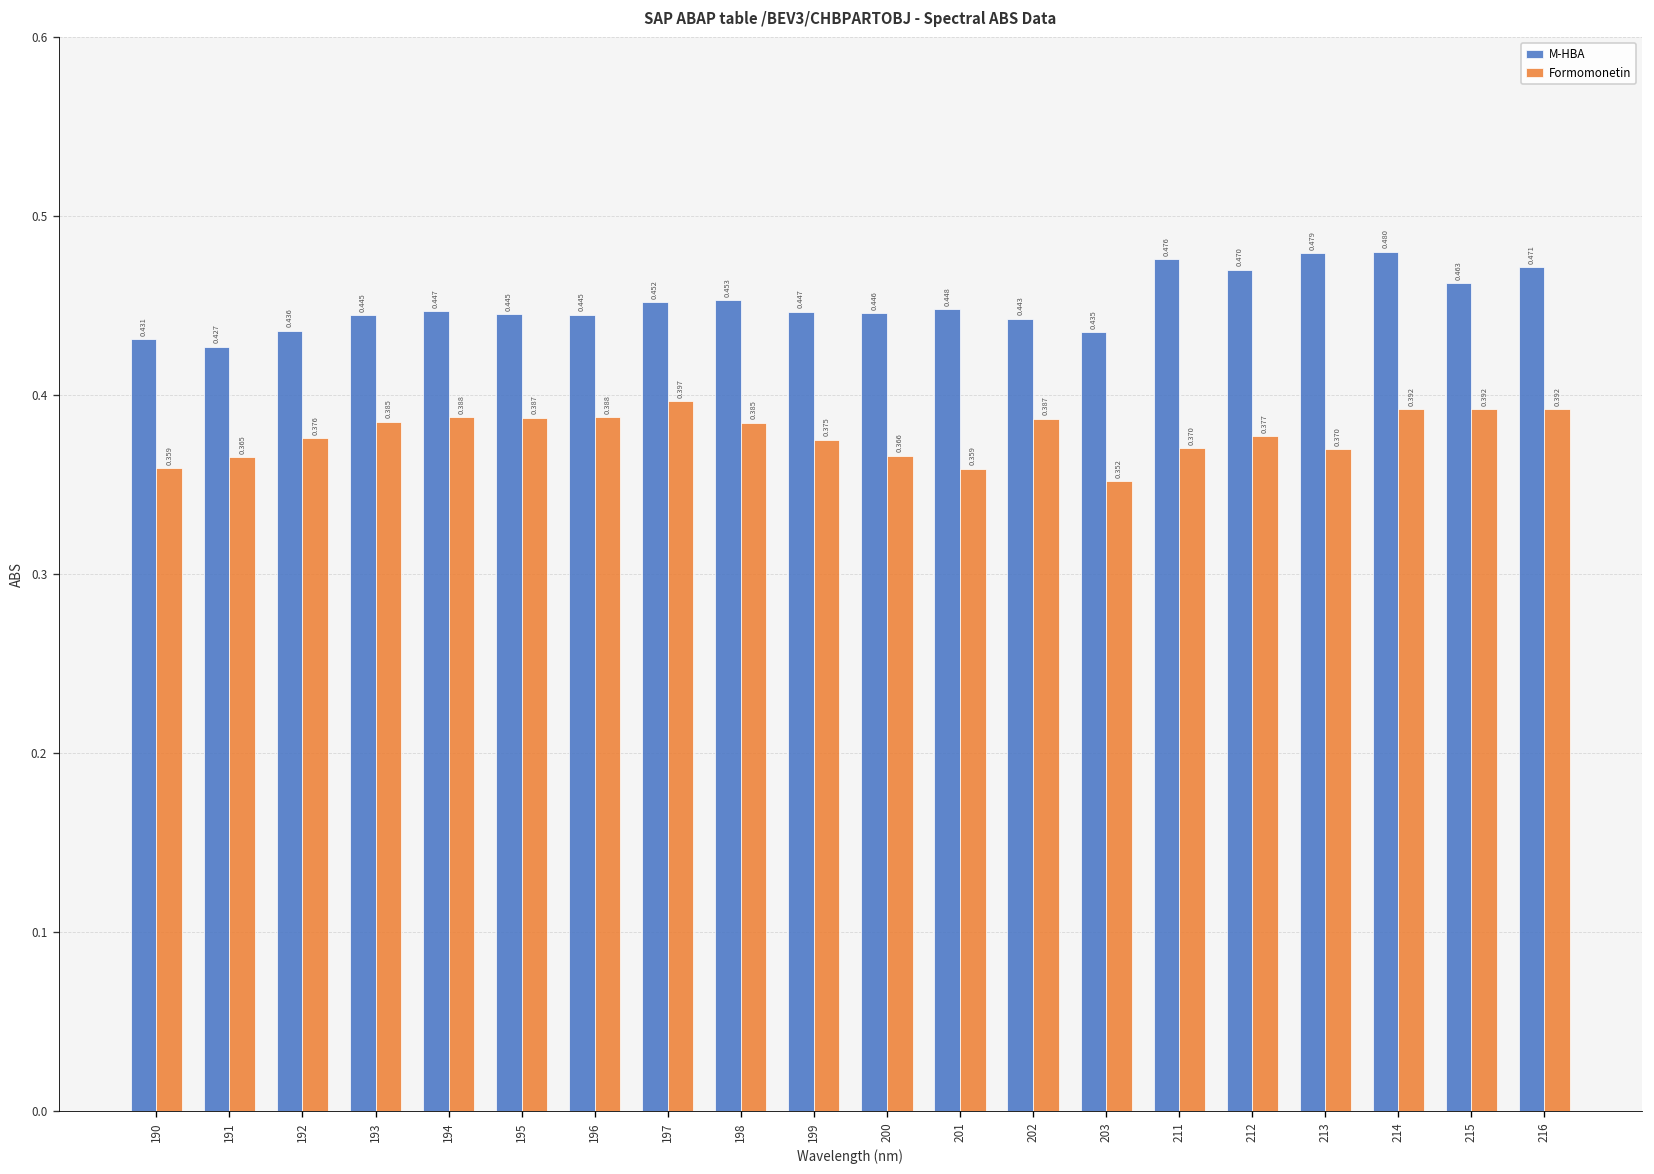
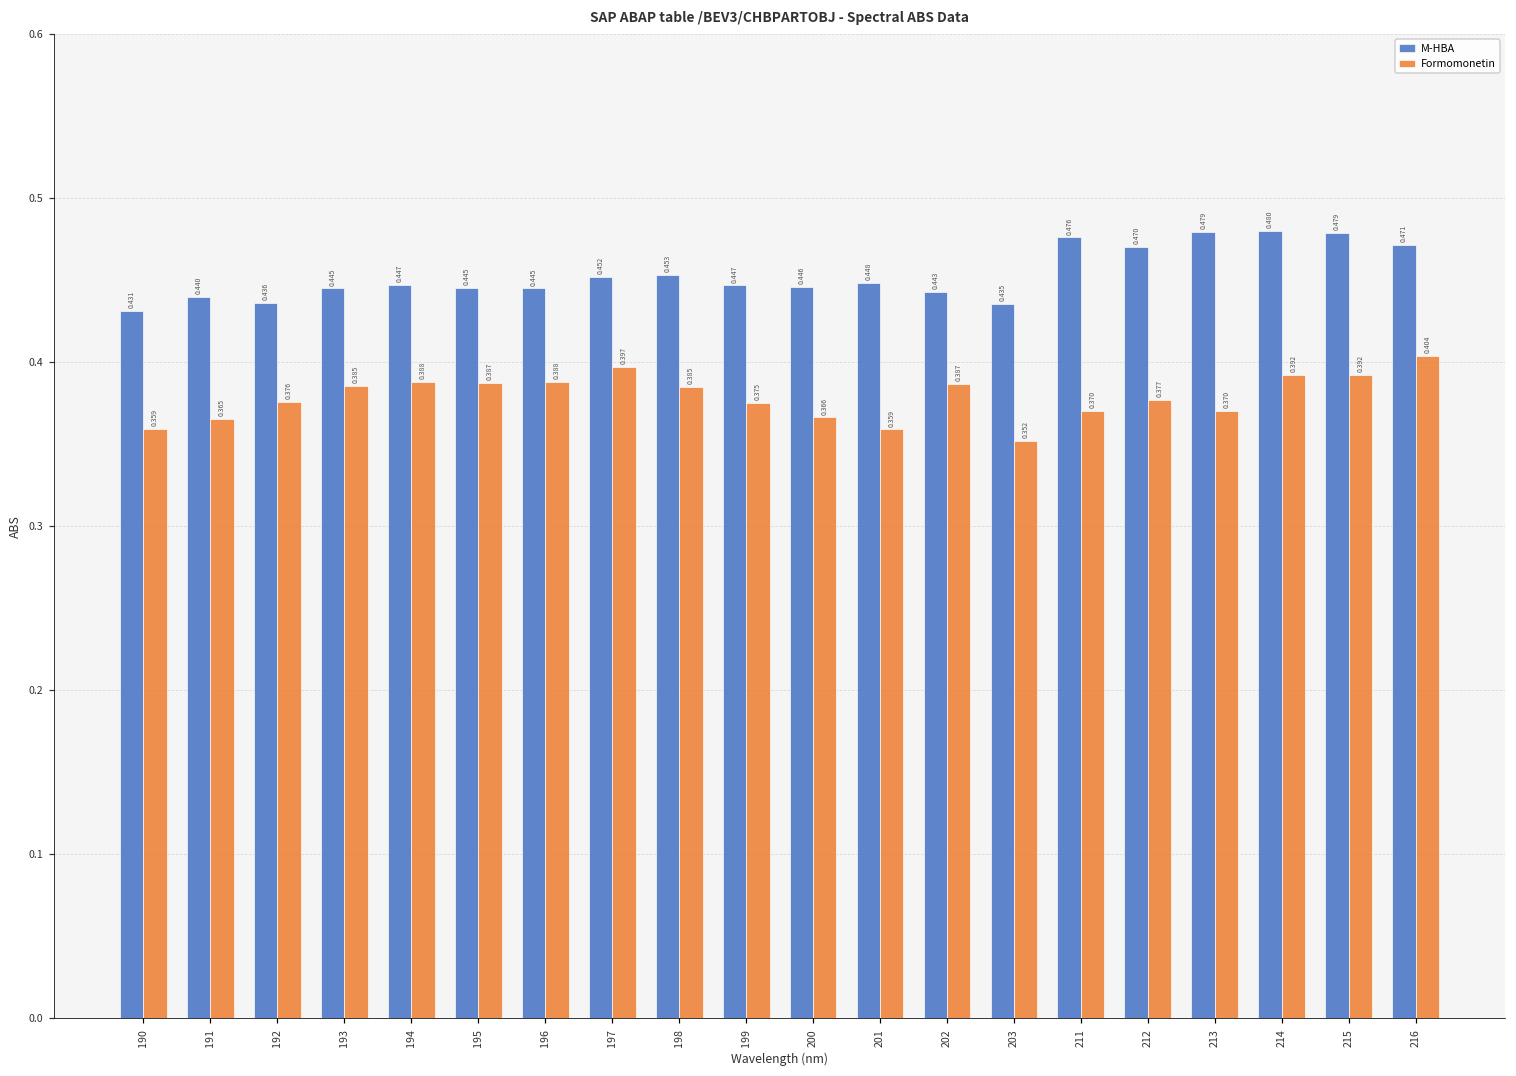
  {
    "M-HBA": {
      "190": 0.431,
-     "191": 0.427,
+     "191": 0.440,
      "192": 0.436,
      "193": 0.445,
      "194": 0.447,
      "195": 0.445,
      "196": 0.445,
      "197": 0.452,
      "198": 0.453,
      "199": 0.447,
      "200": 0.446,
      "201": 0.448,
      "202": 0.443,
      "203": 0.435,
      "211": 0.476,
      "212": 0.470,
      "213": 0.479,
      "214": 0.480,
-     "215": 0.463,
+     "215": 0.479,
      "216": 0.471
    },
    "Formomonetin": {
      "190": 0.359,
      "191": 0.365,
      "192": 0.376,
      "193": 0.385,
      "194": 0.388,
      "195": 0.387,
      "196": 0.388,
      "197": 0.397,
      "198": 0.385,
      "199": 0.375,
      "200": 0.366,
      "201": 0.359,
      "202": 0.387,
      "203": 0.352,
      "211": 0.370,
      "212": 0.377,
      "213": 0.370,
      "214": 0.392,
      "215": 0.392,
-     "216": 0.392
+     "216": 0.404
    }
  }
